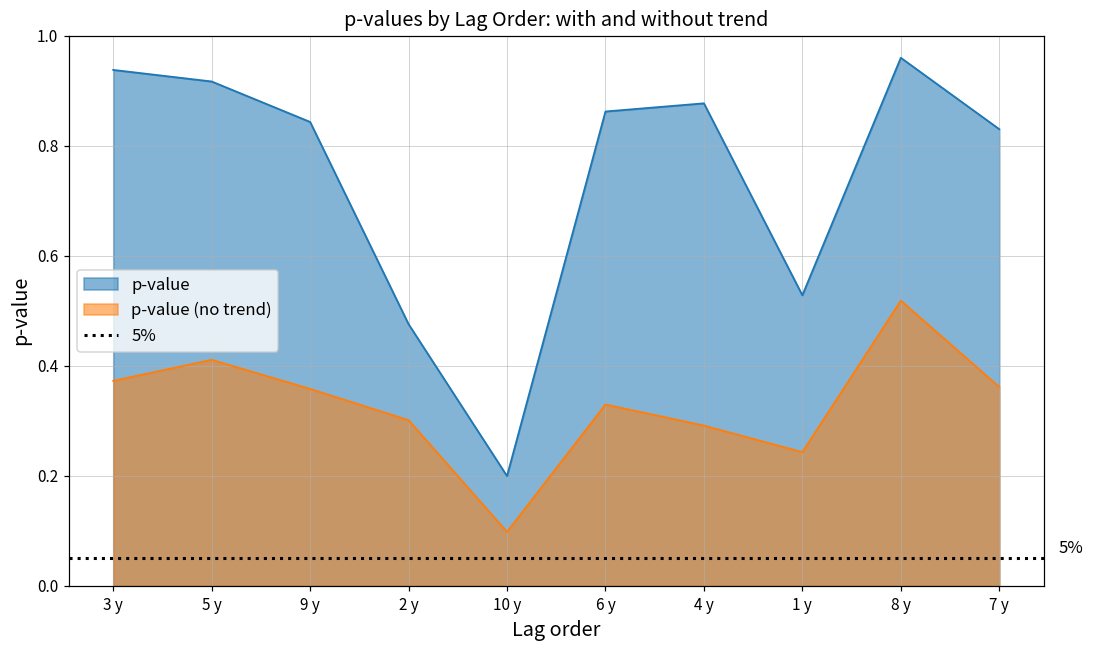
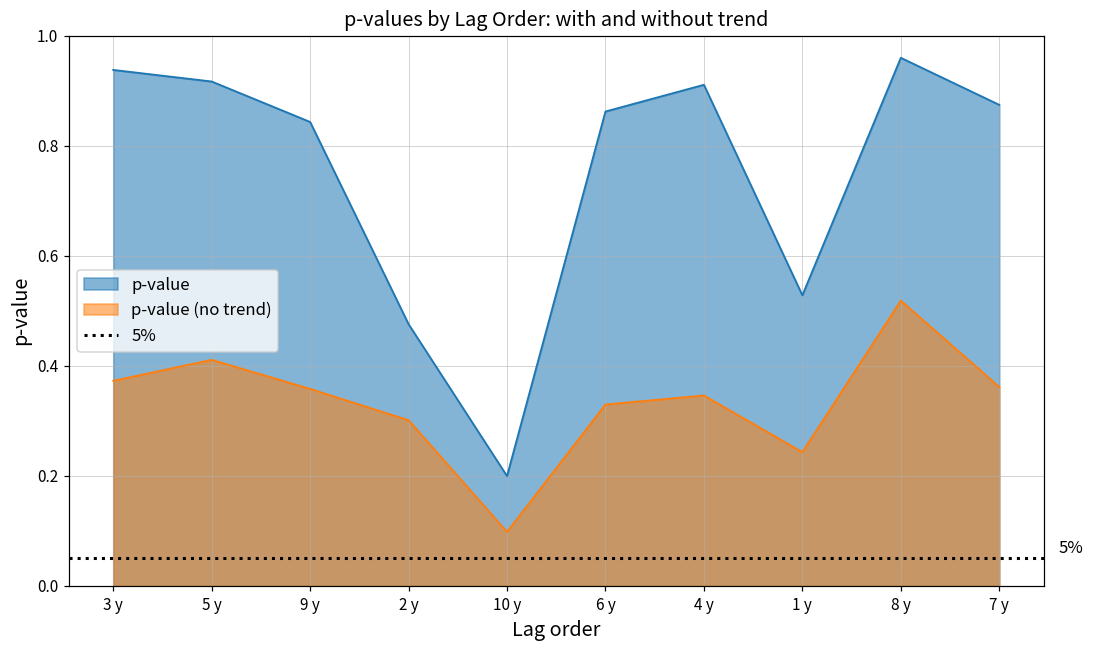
  {
    "p-value": {
      "3 y": 0.94,
      "5 y": 0.92,
      "9 y": 0.84,
      "2 y": 0.48,
      "10 y": 0.20,
      "6 y": 0.86,
-     "4 y": 0.88,
+     "4 y": 0.91,
      "1 y": 0.53,
      "8 y": 0.96,
-     "7 y": 0.83
+     "7 y": 0.87
    },
    "p-value (no trend)": {
      "3 y": 0.37,
      "5 y": 0.41,
      "9 y": 0.36,
      "2 y": 0.30,
      "10 y": 0.10,
      "6 y": 0.33,
-     "4 y": 0.29,
+     "4 y": 0.35,
      "1 y": 0.24,
      "8 y": 0.52,
      "7 y": 0.36
    }
  }
